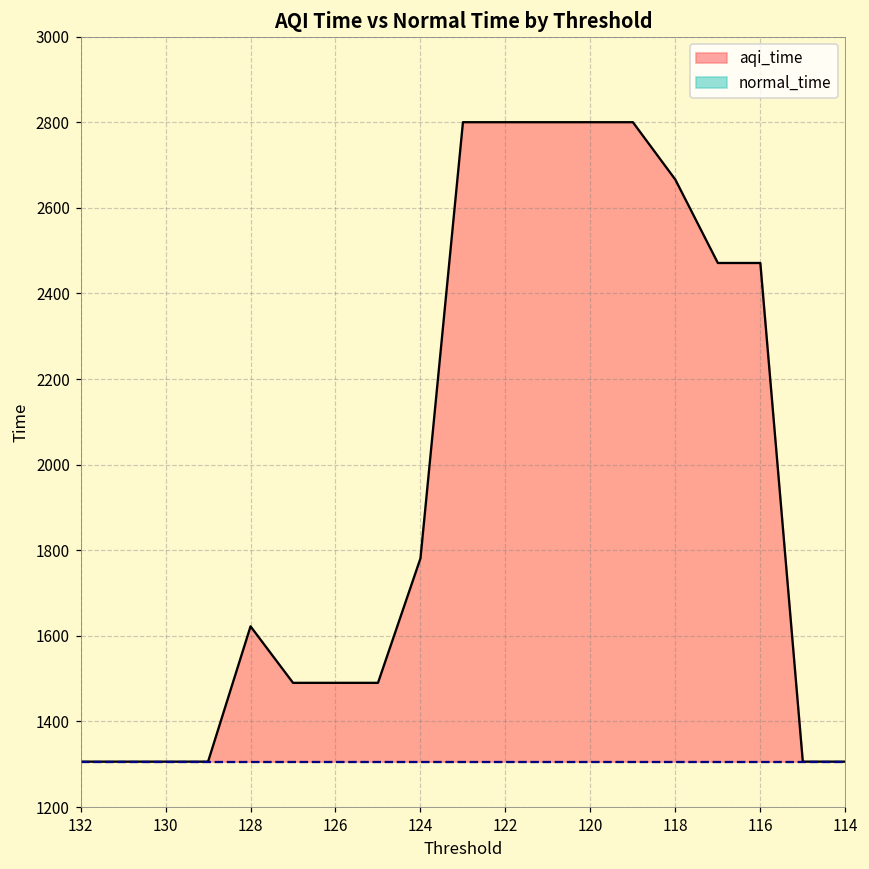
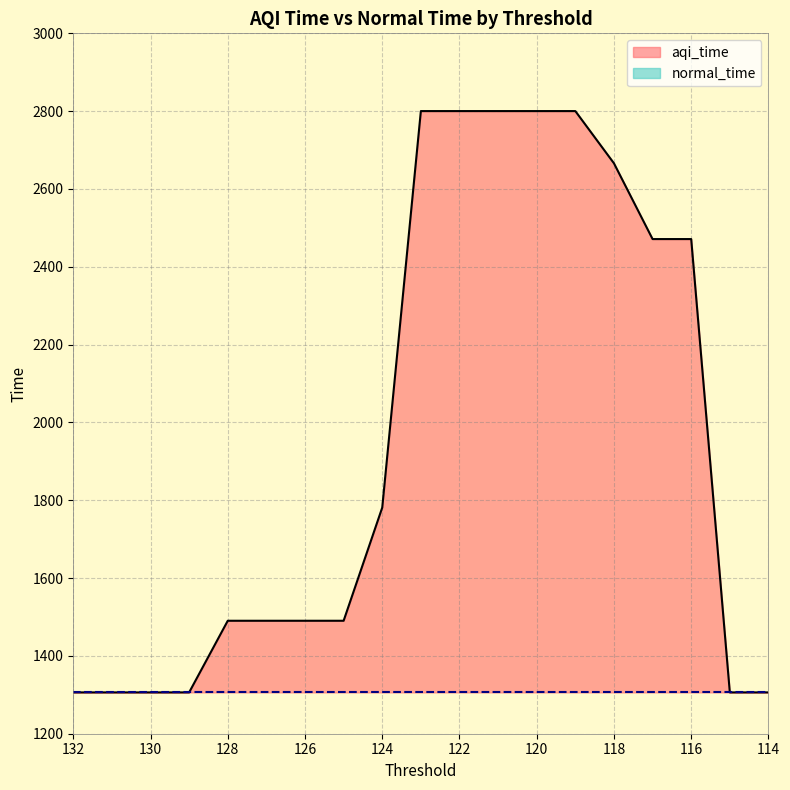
  {
    "aqi_time": {
-     "128": 1620,
+     "128": 1490,
      "126": 1490,
      "124": 1780,
      "122": 2800,
      "120": 2800,
      "118": 2670,
      "116": 2470
    }
  }
